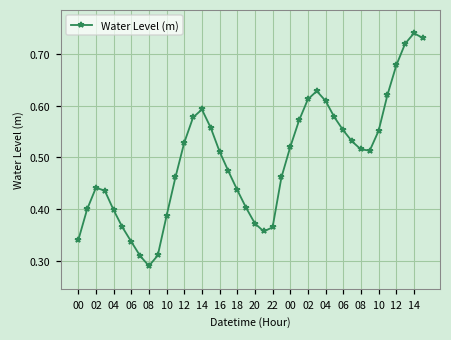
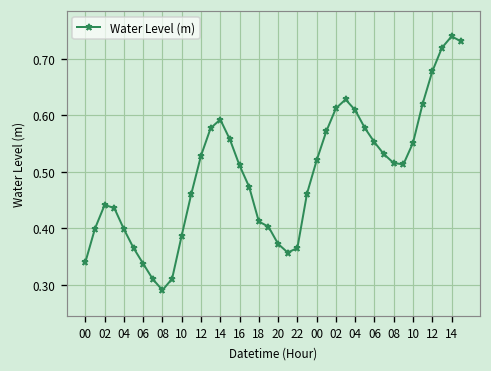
  {
    "16": 0.51,
-   "18": 0.44,
+   "18": 0.41,
    "20": 0.37,
    "22": 0.36
  }
